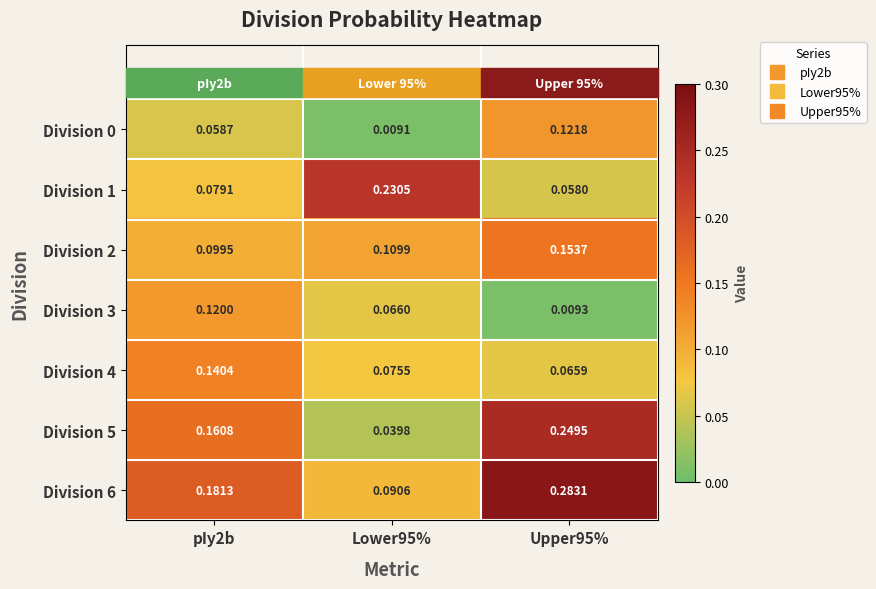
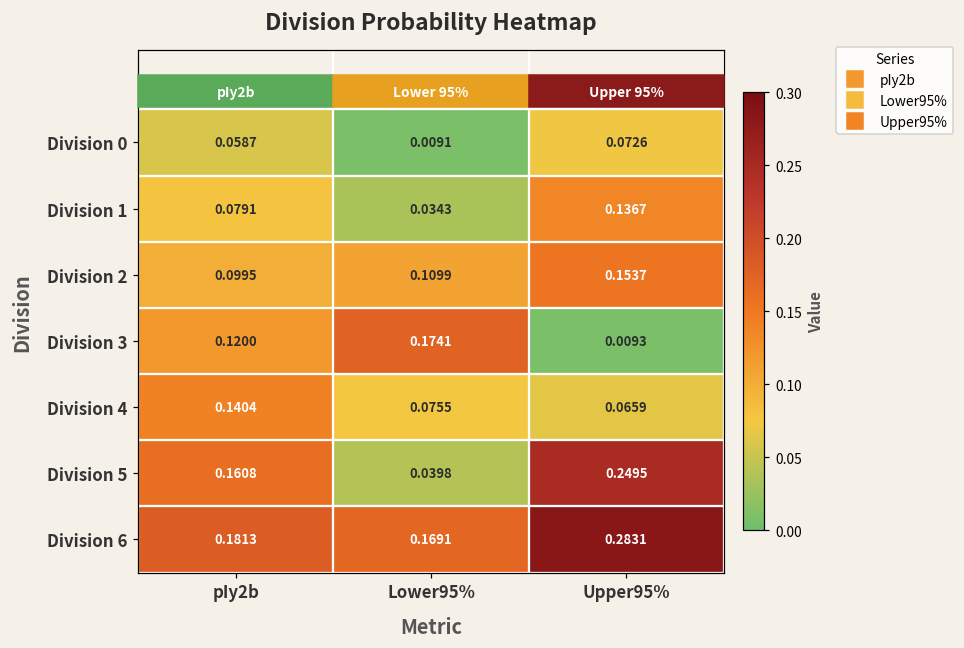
  {
    "Division 0": {
      "pIy2b": 0.0587,
      "Lower95%": 0.0091,
-     "Upper95%": 0.1218
+     "Upper95%": 0.0726
    },
    "Division 1": {
      "pIy2b": 0.0791,
-     "Lower95%": 0.2305,
-     "Upper95%": 0.0580
+     "Lower95%": 0.0343,
+     "Upper95%": 0.1367
    },
    "Division 2": {
      "pIy2b": 0.0995,
      "Lower95%": 0.1099,
      "Upper95%": 0.1537
    },
    "Division 3": {
      "pIy2b": 0.1200,
-     "Lower95%": 0.0660,
+     "Lower95%": 0.1741,
      "Upper95%": 0.0093
    },
    "Division 4": {
      "pIy2b": 0.1404,
      "Lower95%": 0.0755,
      "Upper95%": 0.0659
    },
    "Division 5": {
      "pIy2b": 0.1608,
      "Lower95%": 0.0398,
      "Upper95%": 0.2495
    },
    "Division 6": {
      "pIy2b": 0.1813,
-     "Lower95%": 0.0906,
+     "Lower95%": 0.1691,
      "Upper95%": 0.2831
    }
  }
